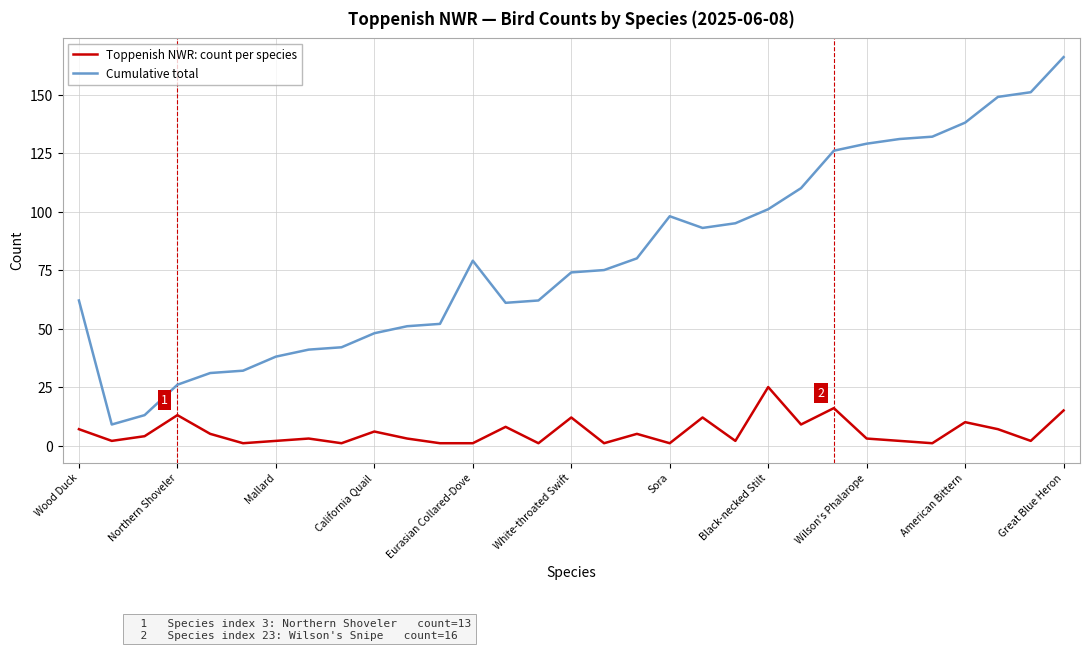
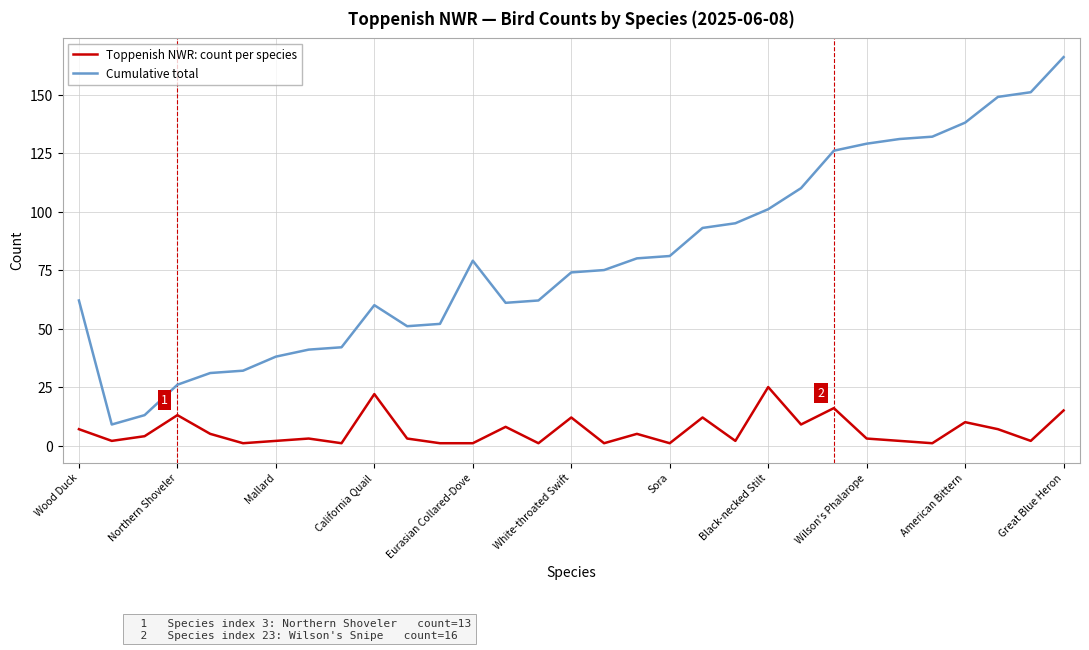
  {
    "Toppenish NWR: count per species": {
      "Wood Duck": 7,
      "Mallard": 2,
-     "California Quail": 6,
+     "California Quail": 22,
      "Eurasian Collared-Dove": 1,
      "White-throated Swift": 12,
      "Sora": 1,
      "Black-necked Stilt": 25,
      "Wilson's Phalarope": 3,
      "American Bittern": 10,
      "Great Blue Heron": 15
    },
    "Cumulative total": {
      "Wood Duck": 62,
      "Mallard": 38,
-     "California Quail": 48,
+     "California Quail": 60,
      "Eurasian Collared-Dove": 79,
      "White-throated Swift": 74,
-     "Sora": 98,
+     "Sora": 81,
      "Black-necked Stilt": 101,
      "Wilson's Phalarope": 129,
      "American Bittern": 138,
      "Great Blue Heron": 166
    }
  }
